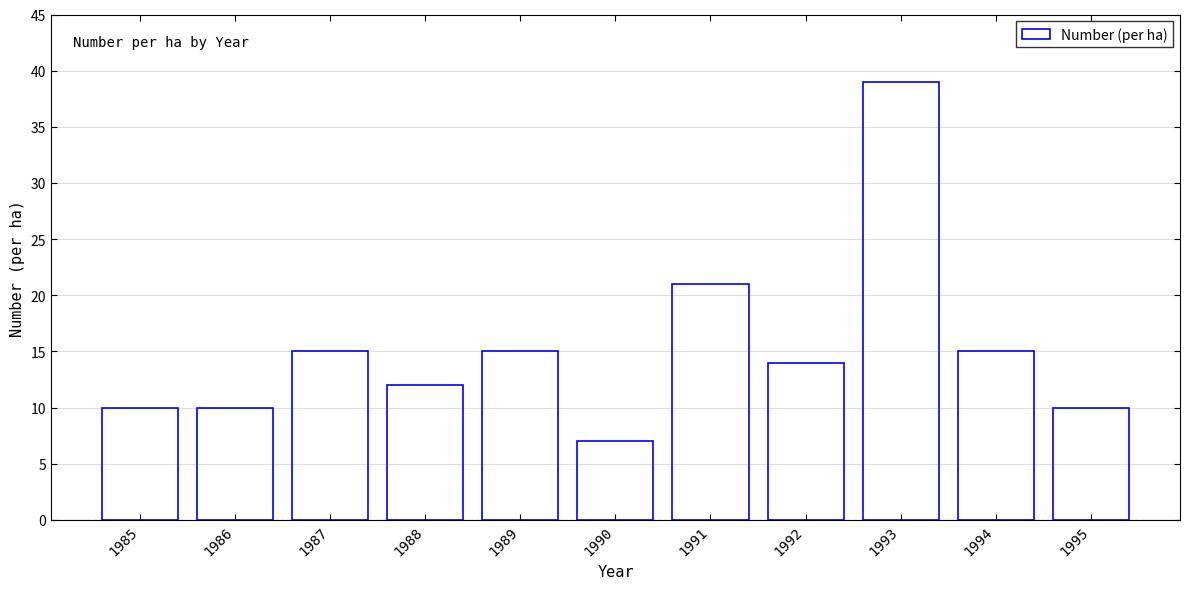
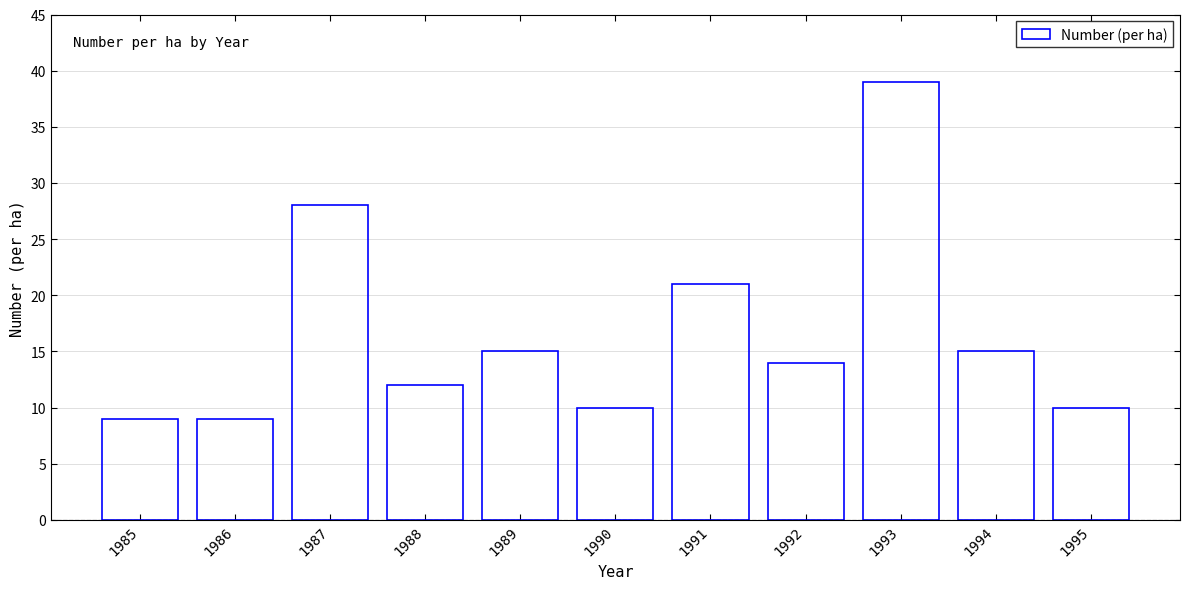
  {
-   "1985": 10,
-   "1986": 10,
-   "1987": 15,
+   "1985": 9,
+   "1986": 9,
+   "1987": 28,
    "1988": 12,
    "1989": 15,
-   "1990": 7,
+   "1990": 10,
    "1991": 21,
    "1992": 14,
    "1993": 39,
    "1994": 15,
    "1995": 10
  }
